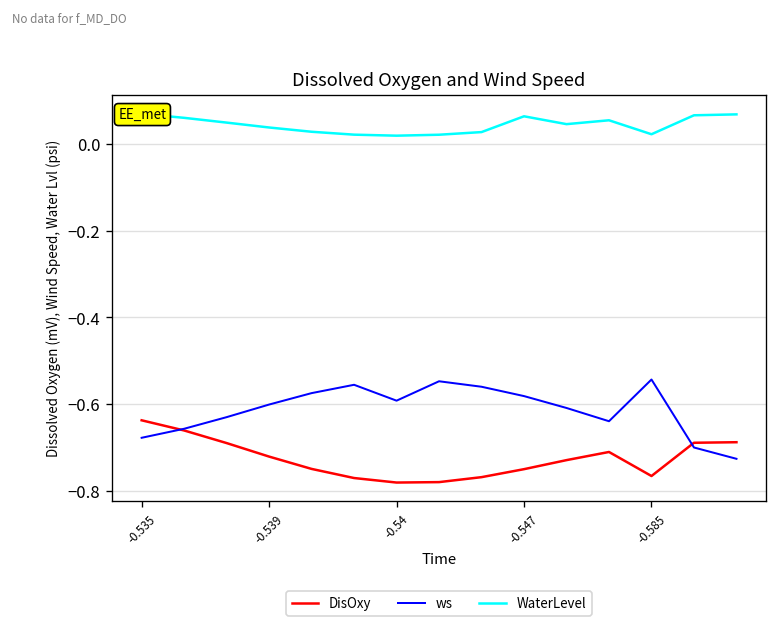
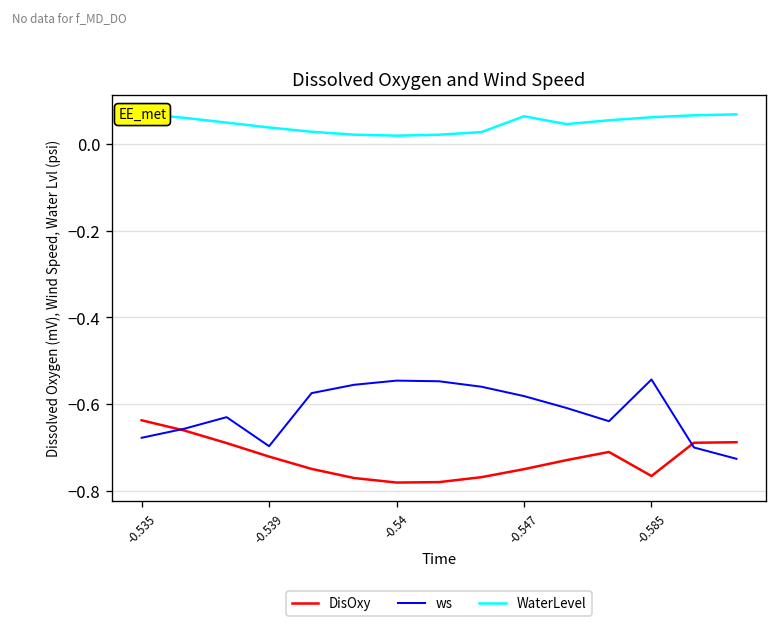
  {
    "DisOxy": {
      "-0.535": -0.64,
      "-0.539": -0.72,
      "-0.54": -0.78,
      "-0.547": -0.75,
      "-0.585": -0.77
    },
    "ws": {
      "-0.535": -0.68,
-     "-0.539": -0.60,
-     "-0.54": -0.59,
+     "-0.539": -0.70,
+     "-0.54": -0.55,
      "-0.547": -0.58,
      "-0.585": -0.54
    },
    "WaterLevel": {
      "-0.539": 0.04,
      "-0.54": 0.02,
      "-0.547": 0.06,
-     "-0.585": 0.02
+     "-0.585": 0.06
    }
  }
